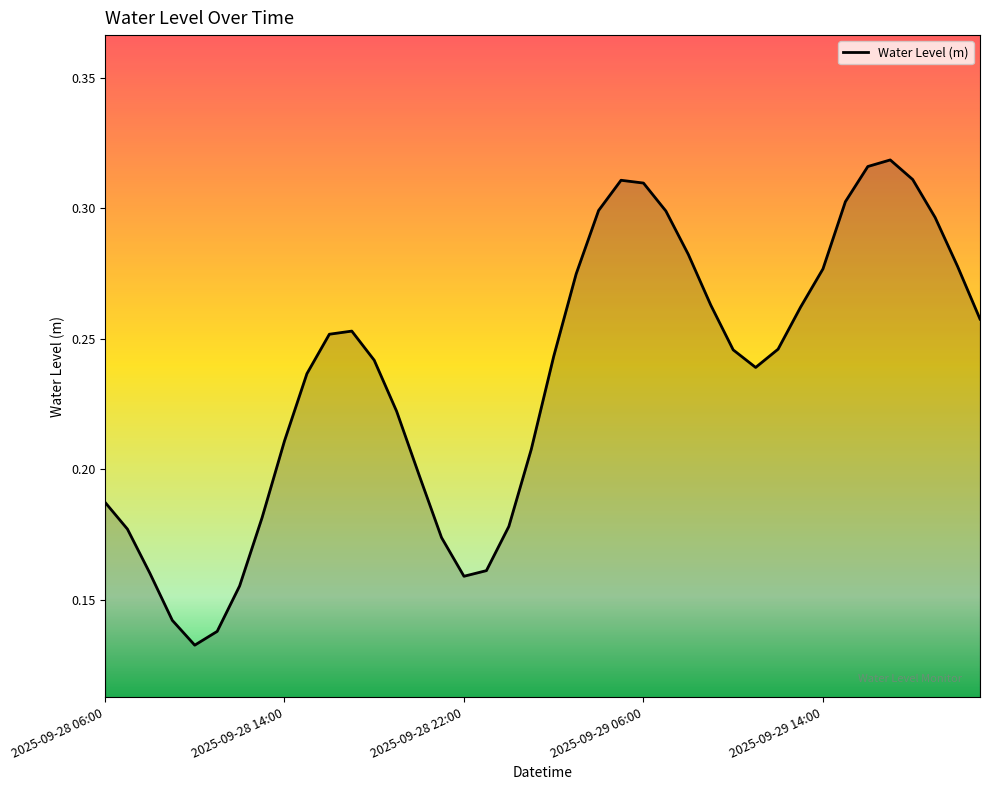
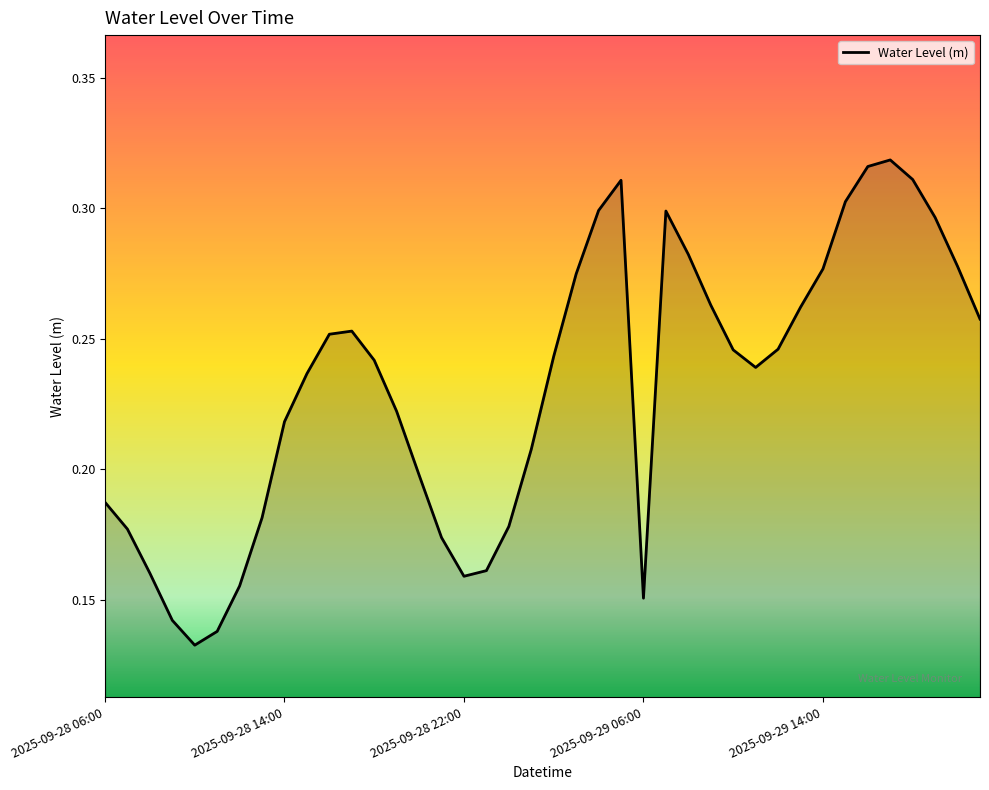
  {
    "2025-09-28 06:00": 0.187,
-   "2025-09-28 14:00": 0.211,
+   "2025-09-28 14:00": 0.218,
    "2025-09-28 22:00": 0.159,
-   "2025-09-29 06:00": 0.310,
+   "2025-09-29 06:00": 0.151,
    "2025-09-29 14:00": 0.277
  }
